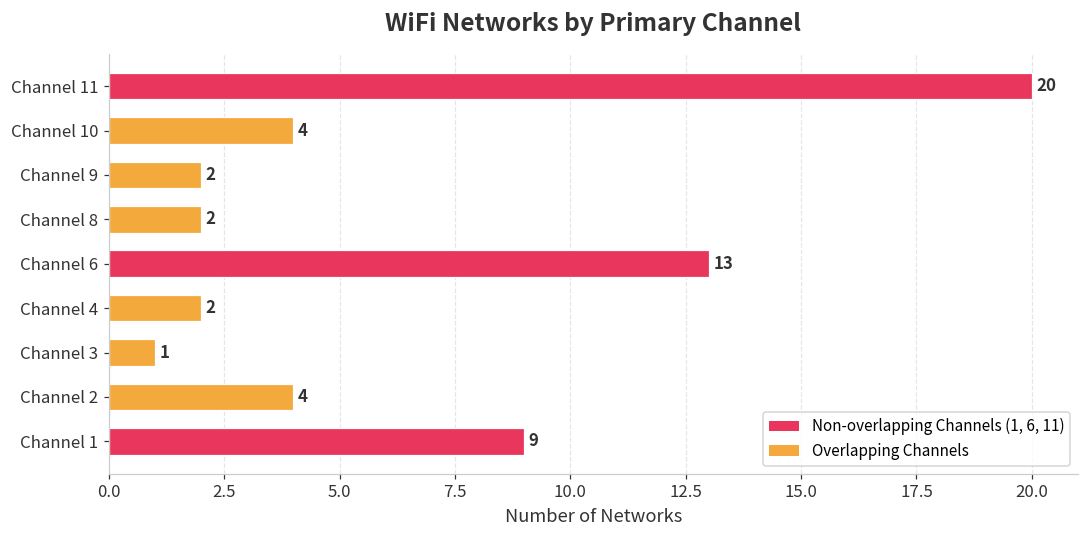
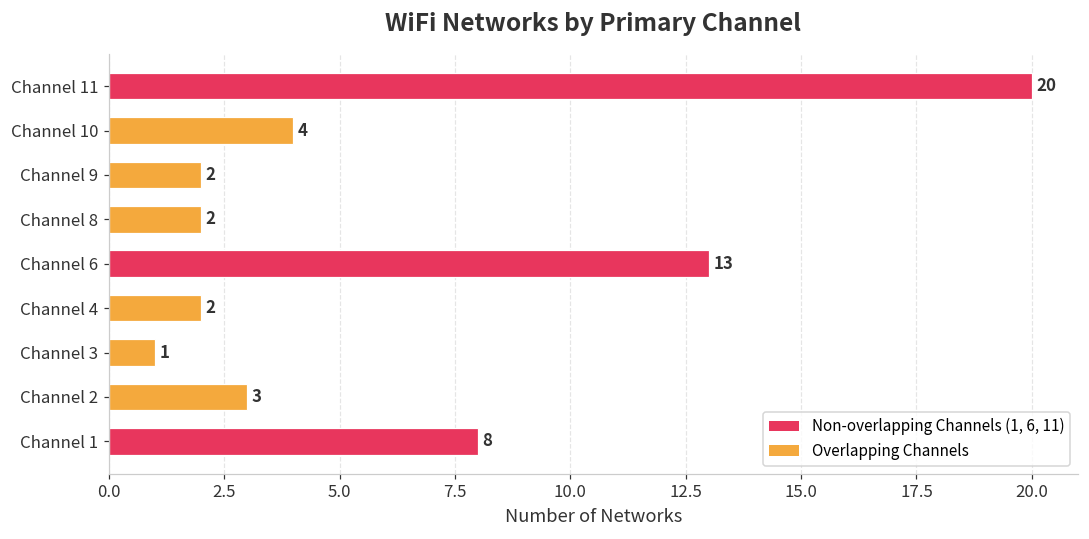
  {
    "Channel 11": 20,
    "Channel 10": 4,
    "Channel 9": 2,
    "Channel 8": 2,
    "Channel 6": 13,
    "Channel 4": 2,
    "Channel 3": 1,
-   "Channel 2": 4,
-   "Channel 1": 9
+   "Channel 2": 3,
+   "Channel 1": 8
  }
